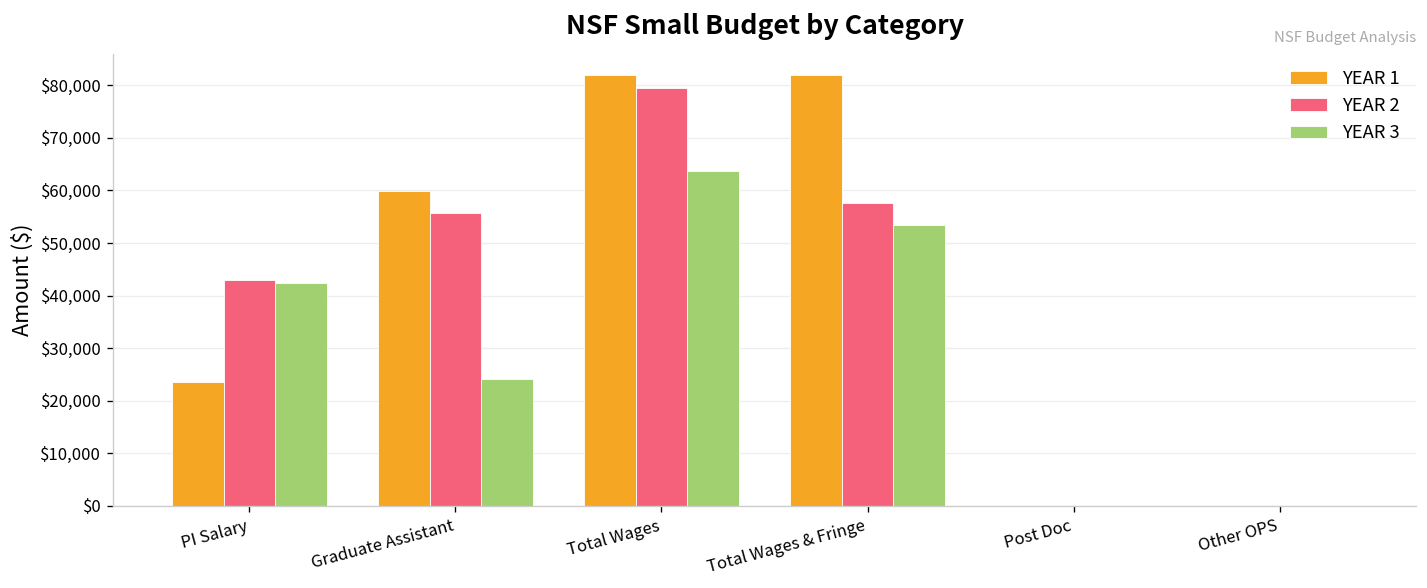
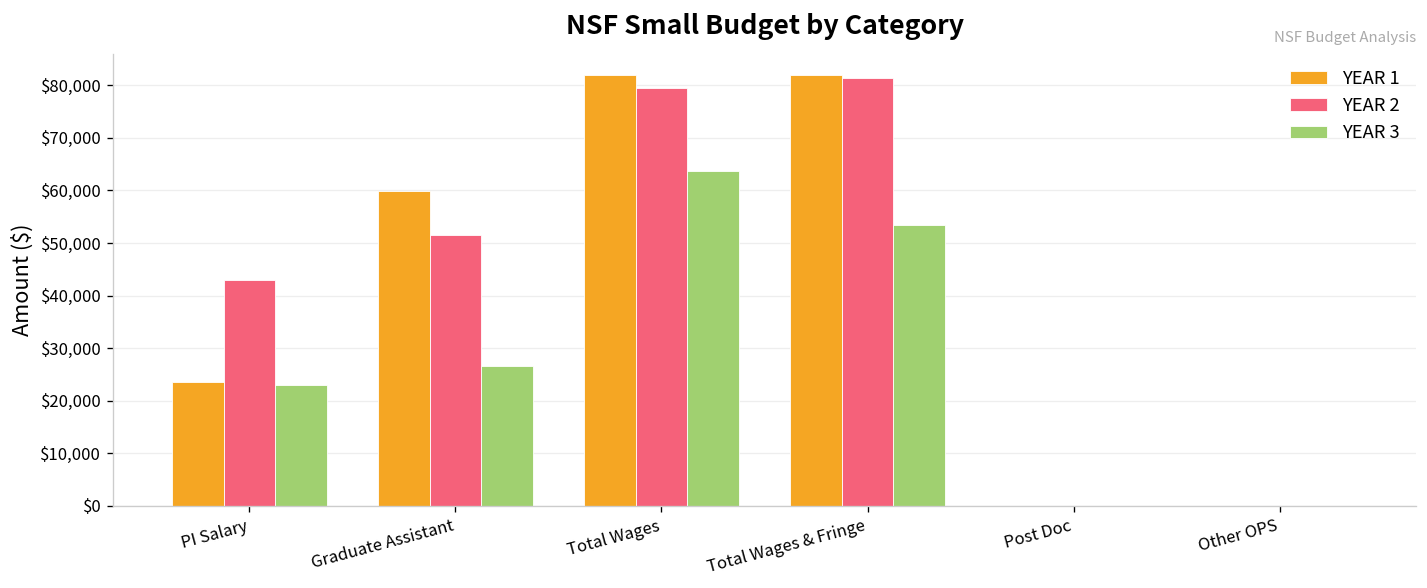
  {
    "YEAR 1": {
      "PI Salary": "$24,000",
      "Graduate Assistant": "$60,000",
      "Total Wages": "$82,000",
      "Total Wages & Fringe": "$82,000",
      "Post Doc": "$0",
      "Other OPS": "$0"
    },
    "YEAR 2": {
      "PI Salary": "$43,000",
-     "Graduate Assistant": "$56,000",
+     "Graduate Assistant": "$52,000",
      "Total Wages": "$79,000",
-     "Total Wages & Fringe": "$58,000",
+     "Total Wages & Fringe": "$81,000",
      "Post Doc": "$0",
      "Other OPS": "$0"
    },
    "YEAR 3": {
-     "PI Salary": "$42,000",
-     "Graduate Assistant": "$24,000",
+     "PI Salary": "$23,000",
+     "Graduate Assistant": "$27,000",
      "Total Wages": "$64,000",
      "Total Wages & Fringe": "$53,000",
      "Post Doc": "$0",
      "Other OPS": "$0"
    }
  }
